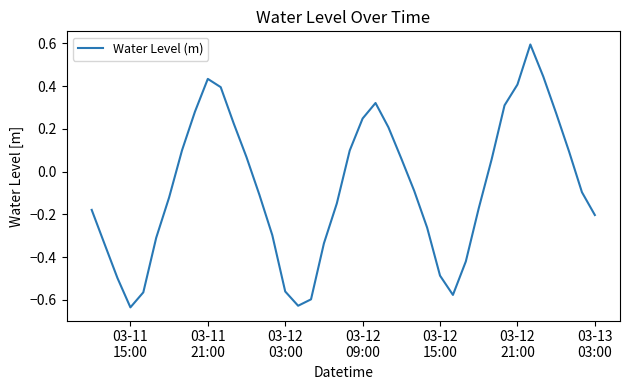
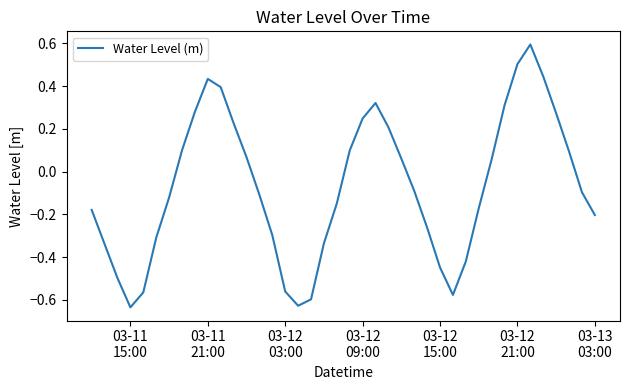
  {
    "03-11 15:00": -0.64,
    "03-11 21:00": 0.43,
    "03-12 03:00": -0.56,
    "03-12 09:00": 0.25,
-   "03-12 15:00": -0.49,
-   "03-12 21:00": 0.41,
+   "03-12 15:00": -0.45,
+   "03-12 21:00": 0.50,
    "03-13 03:00": -0.20
  }
